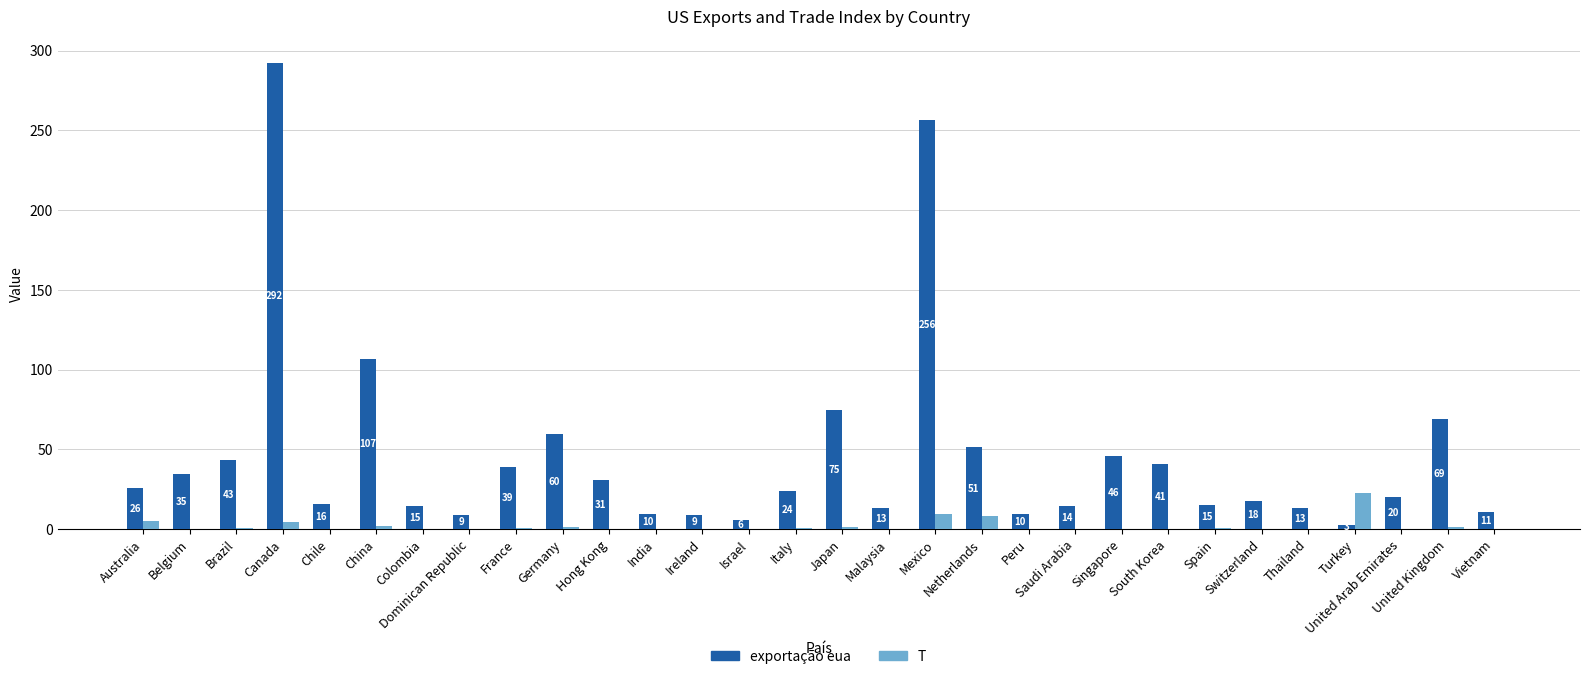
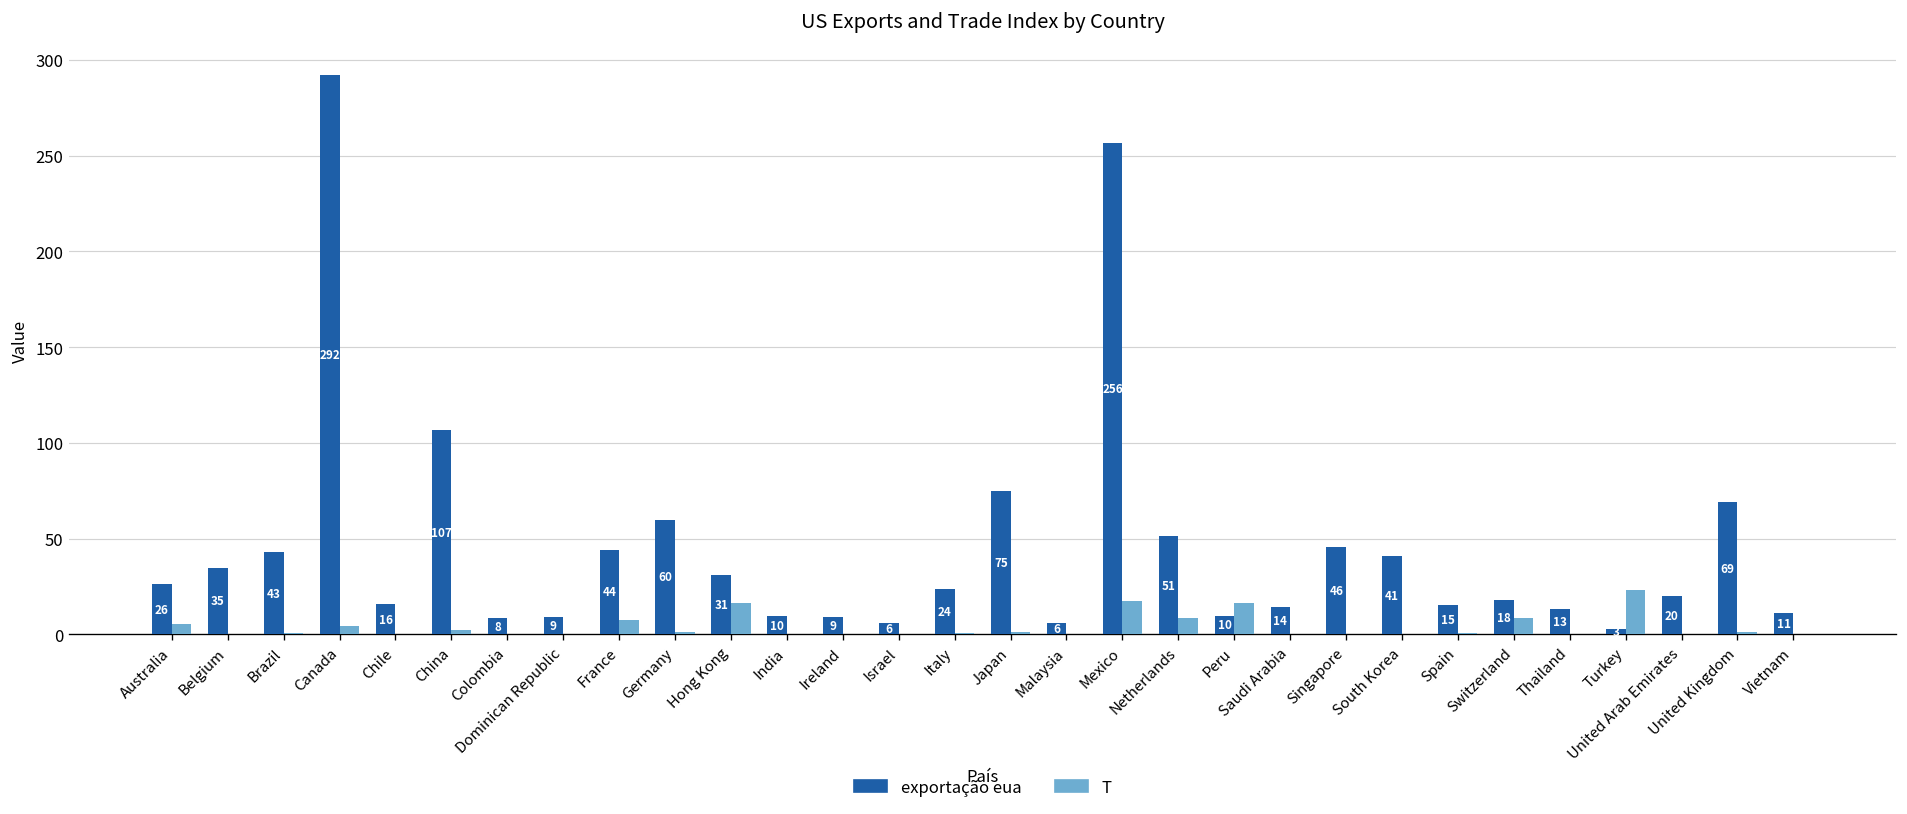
  {
    "exportação eua": {
      "Australia": 26,
      "Belgium": 35,
      "Brazil": 43,
      "Canada": 292,
      "Chile": 16,
      "China": 107,
-     "Colombia": 15,
+     "Colombia": 8,
      "Dominican Republic": 9,
-     "France": 39,
+     "France": 44,
      "Germany": 60,
      "Hong Kong": 31,
      "India": 10,
      "Ireland": 9,
      "Israel": 6,
      "Italy": 24,
      "Japan": 75,
-     "Malaysia": 13,
+     "Malaysia": 6,
      "Mexico": 256,
      "Netherlands": 51,
      "Peru": 10,
      "Saudi Arabia": 14,
      "Singapore": 46,
      "South Korea": 41,
      "Spain": 15,
      "Switzerland": 18,
      "Thailand": 13,
      "United Arab Emirates": 20,
      "United Kingdom": 69,
      "Vietnam": 11
    },
    "T": {
      "Australia": 5,
      "Canada": 5,
      "China": 2,
-     "France": 1,
-     "Hong Kong": 0,
-     "Mexico": 10,
+     "France": 8,
+     "Hong Kong": 16,
+     "Mexico": 17,
      "Netherlands": 8,
-     "Peru": 0,
-     "Switzerland": 0,
+     "Peru": 16,
+     "Switzerland": 8,
      "Turkey": 23
    }
  }
